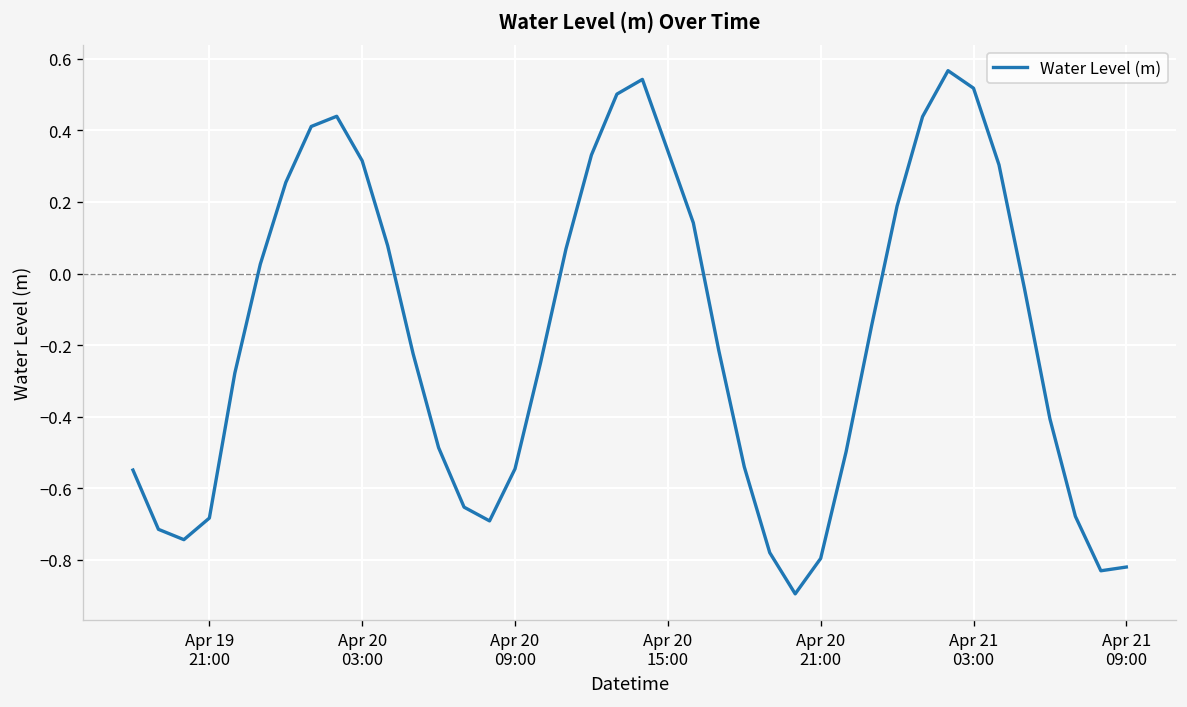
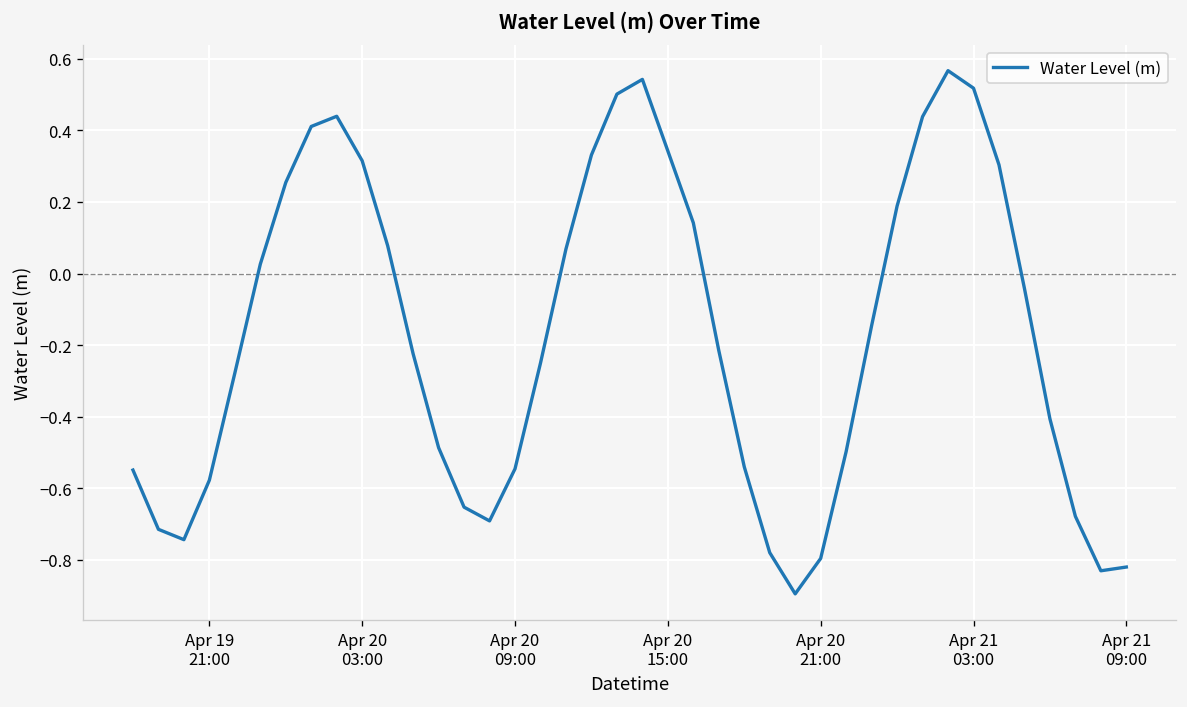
  {
-   "Apr 19 21:00": -0.68,
+   "Apr 19 21:00": -0.58,
    "Apr 20 03:00": 0.31,
    "Apr 20 09:00": -0.55,
    "Apr 20 15:00": 0.34,
    "Apr 20 21:00": -0.80,
    "Apr 21 03:00": 0.52,
    "Apr 21 09:00": -0.82
  }
